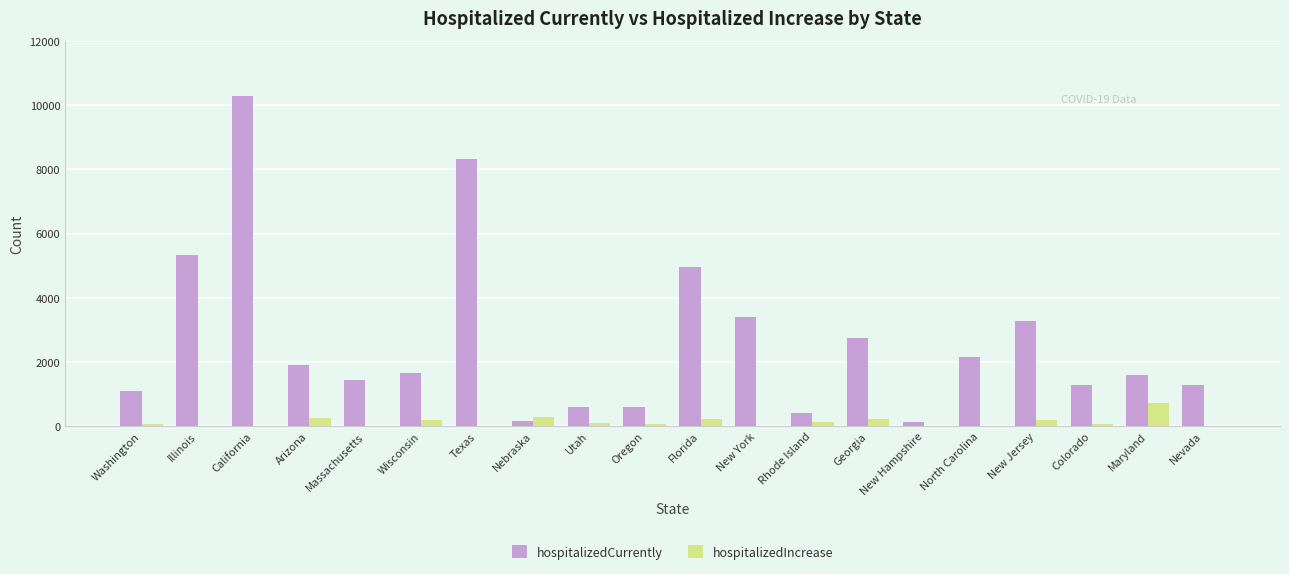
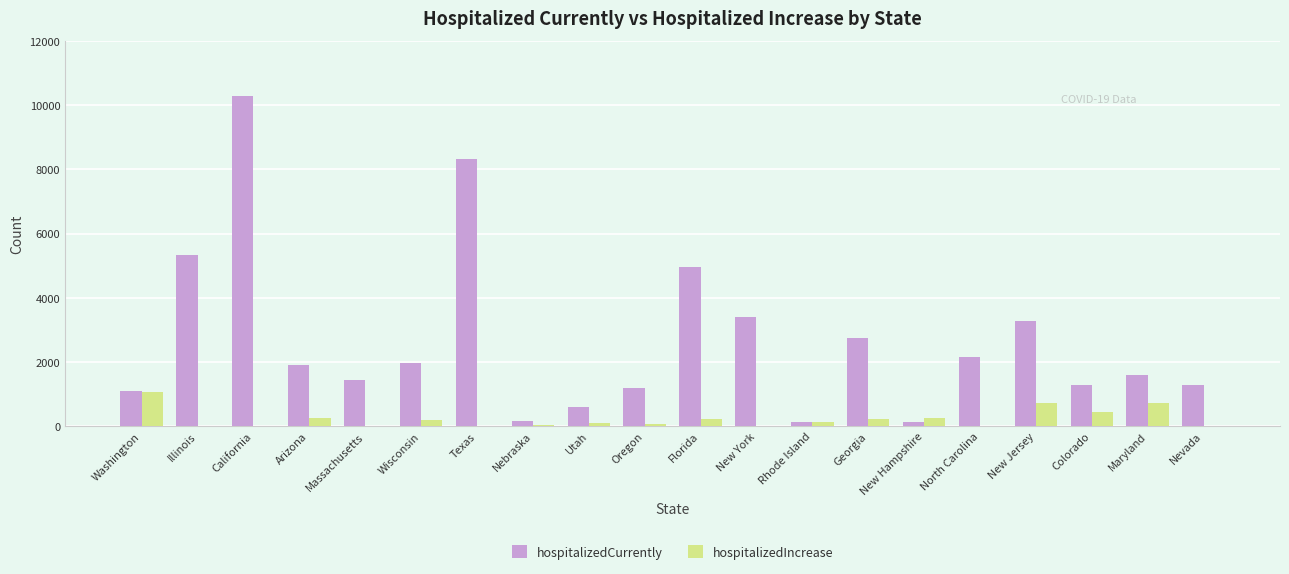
  {
    "hospitalizedCurrently": {
      "Washington": 1100,
      "Illinois": 5300,
      "California": 10300,
      "Arizona": 1900,
      "Massachusetts": 1400,
-     "Wisconsin": 1700,
+     "Wisconsin": 2000,
      "Texas": 8300,
      "Nebraska": 200,
      "Utah": 600,
-     "Oregon": 600,
+     "Oregon": 1200,
      "Florida": 5000,
      "New York": 3400,
-     "Rhode Island": 400,
+     "Rhode Island": 100,
      "Georgia": 2800,
      "New Hampshire": 100,
      "North Carolina": 2200,
      "New Jersey": 3300,
      "Colorado": 1300,
      "Maryland": 1600,
      "Nevada": 1300
    },
    "hospitalizedIncrease": {
-     "Washington": 100,
+     "Washington": 1100,
      "Illinois": 0,
      "California": 0,
      "Arizona": 300,
      "Massachusetts": 0,
      "Wisconsin": 200,
      "Texas": 0,
-     "Nebraska": 300,
+     "Nebraska": 0,
      "Utah": 100,
      "Florida": 200,
      "New York": 0,
      "Rhode Island": 100,
      "Georgia": 200,
-     "New Hampshire": 0,
+     "New Hampshire": 300,
      "North Carolina": 0,
-     "New Jersey": 200,
-     "Colorado": 100,
+     "New Jersey": 700,
+     "Colorado": 400,
      "Maryland": 700,
      "Nevada": 0
    }
  }
